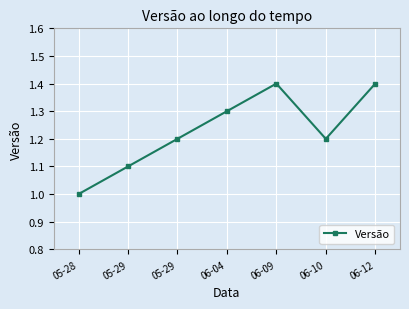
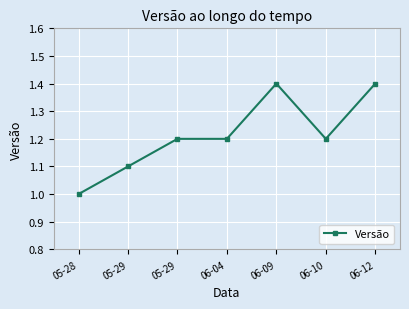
  {
    "05-28": 1.0,
-   "06-04": 1.3,
+   "06-04": 1.2,
    "06-09": 1.4,
    "06-10": 1.2,
    "06-12": 1.4
  }
